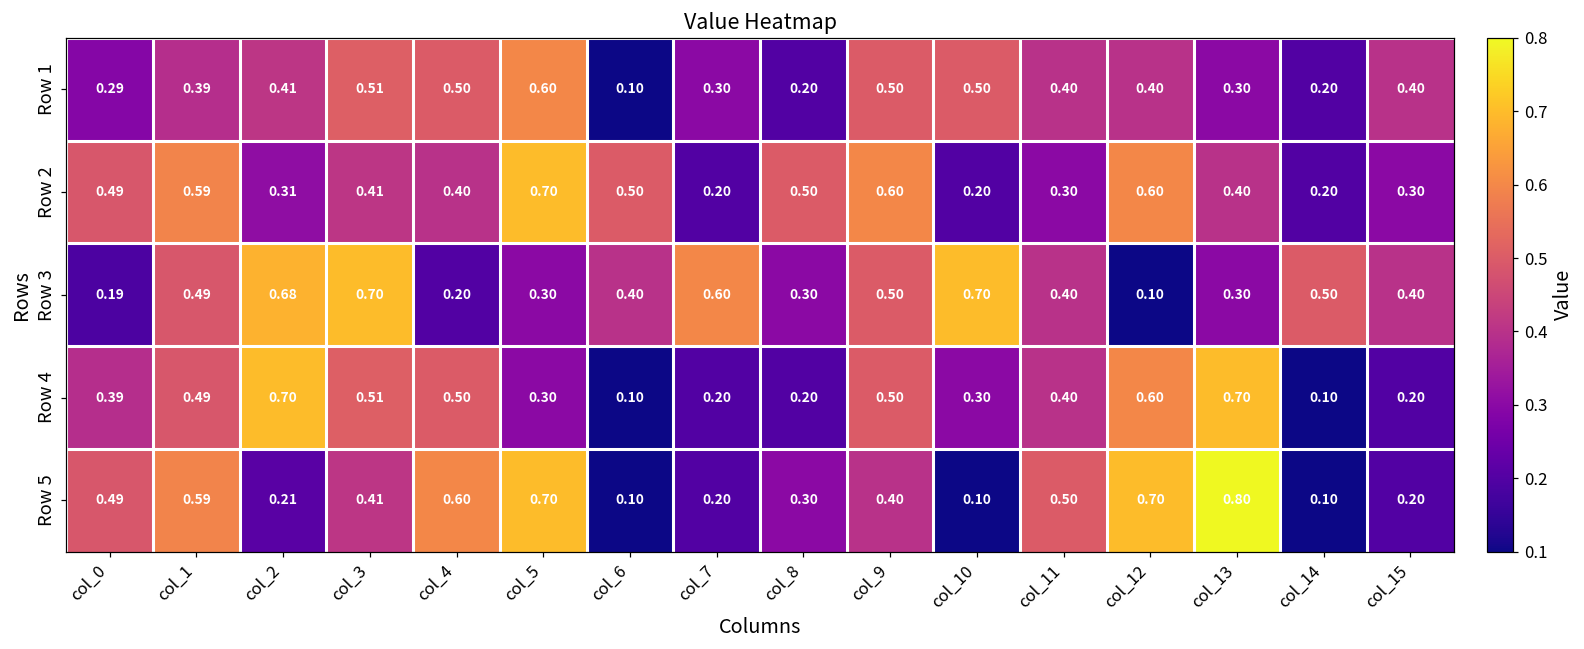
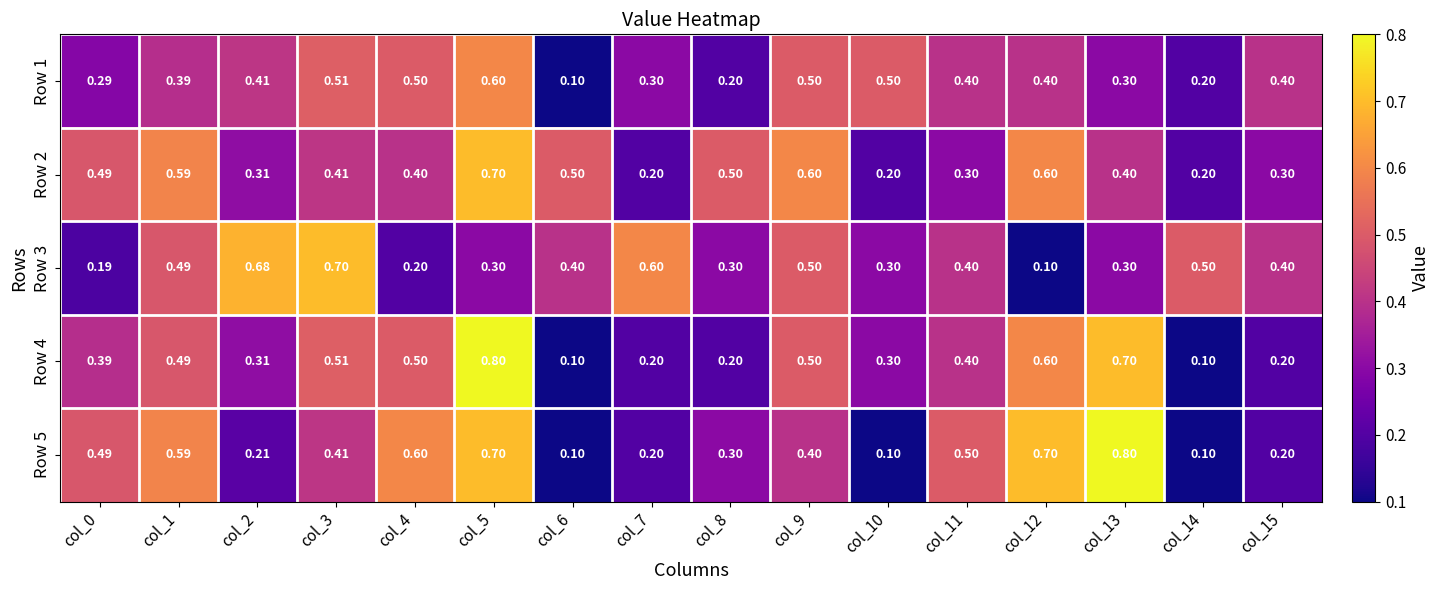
  {
    "Row 1": {
      "col_0": 0.29,
      "col_1": 0.39,
      "col_2": 0.41,
      "col_3": 0.51,
      "col_4": 0.50,
      "col_5": 0.60,
      "col_6": 0.10,
      "col_7": 0.30,
      "col_8": 0.20,
      "col_9": 0.50,
      "col_10": 0.50,
      "col_11": 0.40,
      "col_12": 0.40,
      "col_13": 0.30,
      "col_14": 0.20,
      "col_15": 0.40
    },
    "Row 2": {
      "col_0": 0.49,
      "col_1": 0.59,
      "col_2": 0.31,
      "col_3": 0.41,
      "col_4": 0.40,
      "col_5": 0.70,
      "col_6": 0.50,
      "col_7": 0.20,
      "col_8": 0.50,
      "col_9": 0.60,
      "col_10": 0.20,
      "col_11": 0.30,
      "col_12": 0.60,
      "col_13": 0.40,
      "col_14": 0.20,
      "col_15": 0.30
    },
    "Row 3": {
      "col_0": 0.19,
      "col_1": 0.49,
      "col_2": 0.68,
      "col_3": 0.70,
      "col_4": 0.20,
      "col_5": 0.30,
      "col_6": 0.40,
      "col_7": 0.60,
      "col_8": 0.30,
      "col_9": 0.50,
-     "col_10": 0.70,
+     "col_10": 0.30,
      "col_11": 0.40,
      "col_12": 0.10,
      "col_13": 0.30,
      "col_14": 0.50,
      "col_15": 0.40
    },
    "Row 4": {
      "col_0": 0.39,
      "col_1": 0.49,
-     "col_2": 0.70,
+     "col_2": 0.31,
      "col_3": 0.51,
      "col_4": 0.50,
-     "col_5": 0.30,
+     "col_5": 0.80,
      "col_6": 0.10,
      "col_7": 0.20,
      "col_8": 0.20,
      "col_9": 0.50,
      "col_10": 0.30,
      "col_11": 0.40,
      "col_12": 0.60,
      "col_13": 0.70,
      "col_14": 0.10,
      "col_15": 0.20
    },
    "Row 5": {
      "col_0": 0.49,
      "col_1": 0.59,
      "col_2": 0.21,
      "col_3": 0.41,
      "col_4": 0.60,
      "col_5": 0.70,
      "col_6": 0.10,
      "col_7": 0.20,
      "col_8": 0.30,
      "col_9": 0.40,
      "col_10": 0.10,
      "col_11": 0.50,
      "col_12": 0.70,
      "col_13": 0.80,
      "col_14": 0.10,
      "col_15": 0.20
    }
  }
